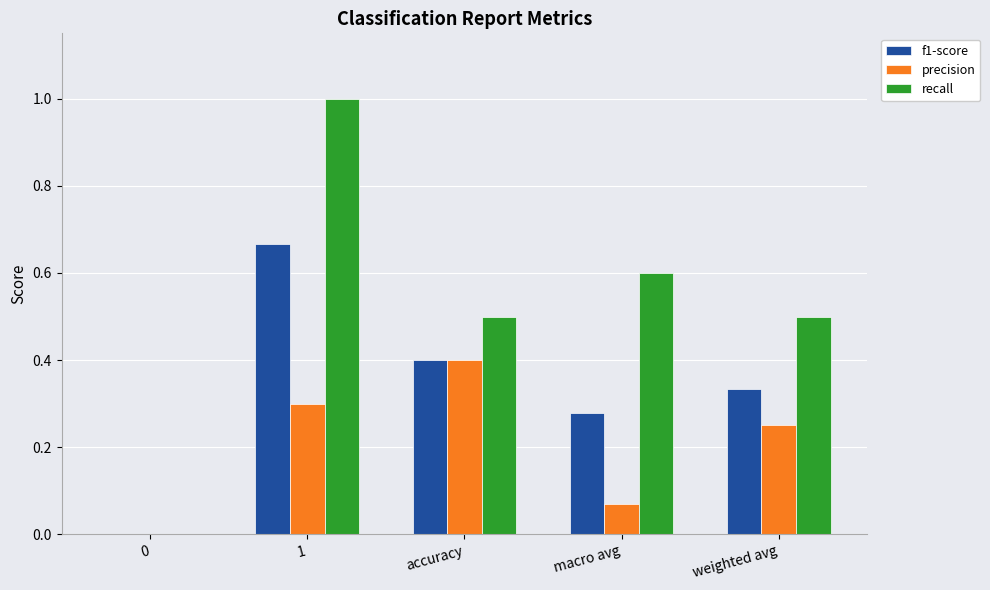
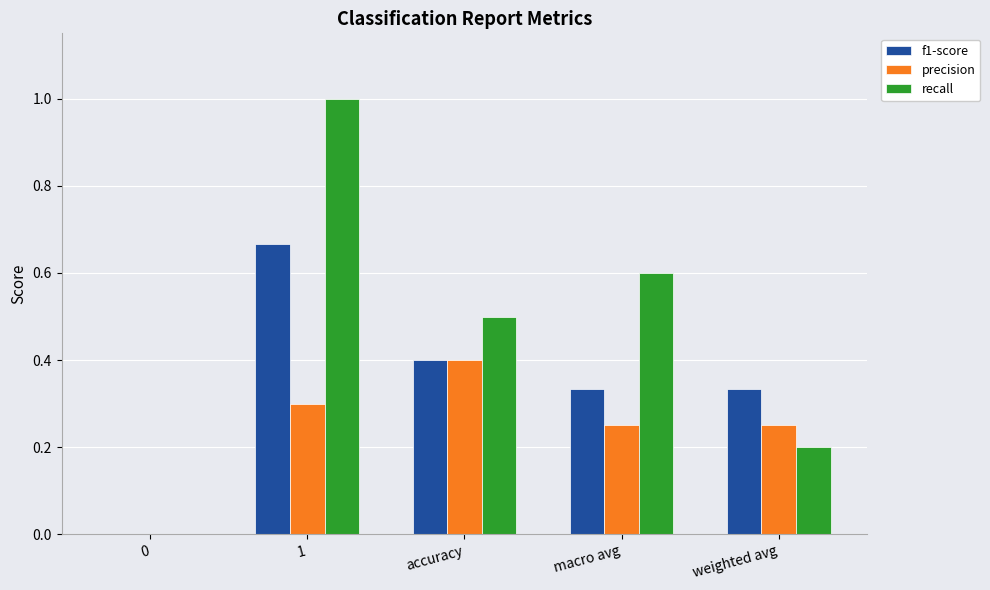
  {
    "f1-score": {
      "0": 0.00,
      "1": 0.67,
      "accuracy": 0.40,
-     "macro avg": 0.28,
+     "macro avg": 0.33,
      "weighted avg": 0.33
    },
    "precision": {
      "0": 0.00,
      "1": 0.30,
      "accuracy": 0.40,
-     "macro avg": 0.07,
+     "macro avg": 0.25,
      "weighted avg": 0.25
    },
    "recall": {
      "0": 0.0,
      "1": 1.0,
      "accuracy": 0.5,
      "macro avg": 0.6,
-     "weighted avg": 0.5
+     "weighted avg": 0.2
    }
  }
